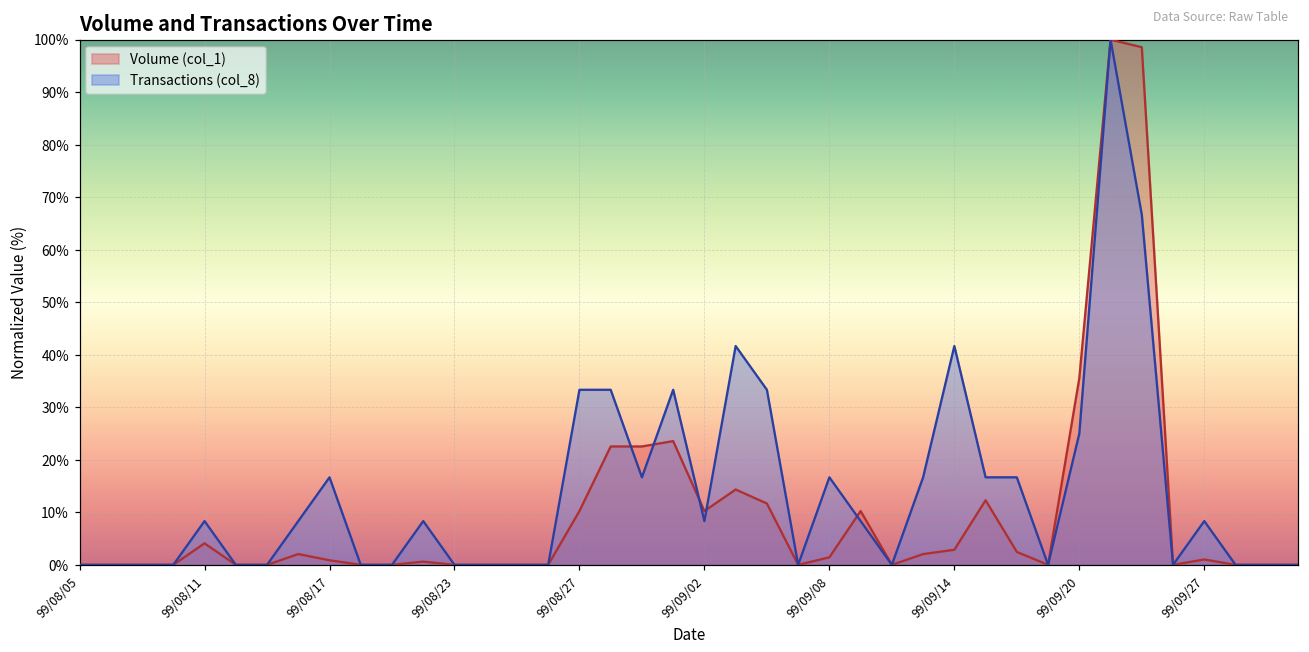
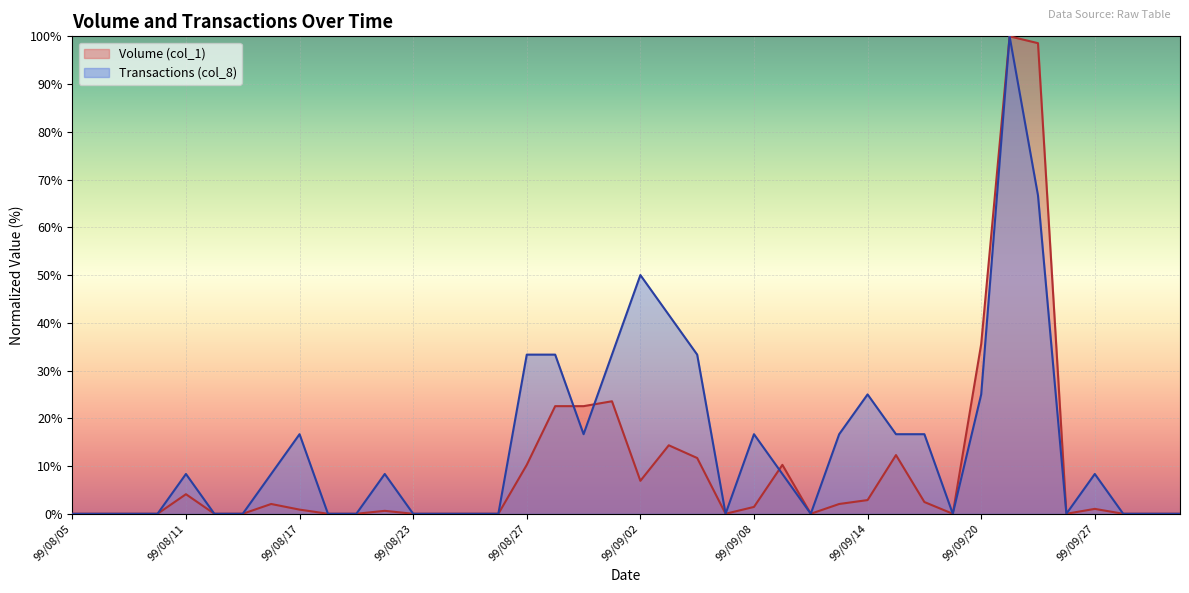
  {
    "Volume (col_1)": {
      "99/08/11": "4%",
      "99/08/17": "1%",
      "99/08/27": "10%",
-     "99/09/02": "10%",
+     "99/09/02": "7%",
      "99/09/08": "1%",
      "99/09/14": "3%",
      "99/09/20": "36%",
      "99/09/27": "1%"
    },
    "Transactions (col_8)": {
      "99/08/11": "8%",
      "99/08/17": "17%",
      "99/08/27": "33%",
-     "99/09/02": "8%",
+     "99/09/02": "50%",
      "99/09/08": "17%",
-     "99/09/14": "42%",
+     "99/09/14": "25%",
      "99/09/20": "25%",
      "99/09/27": "8%"
    }
  }
